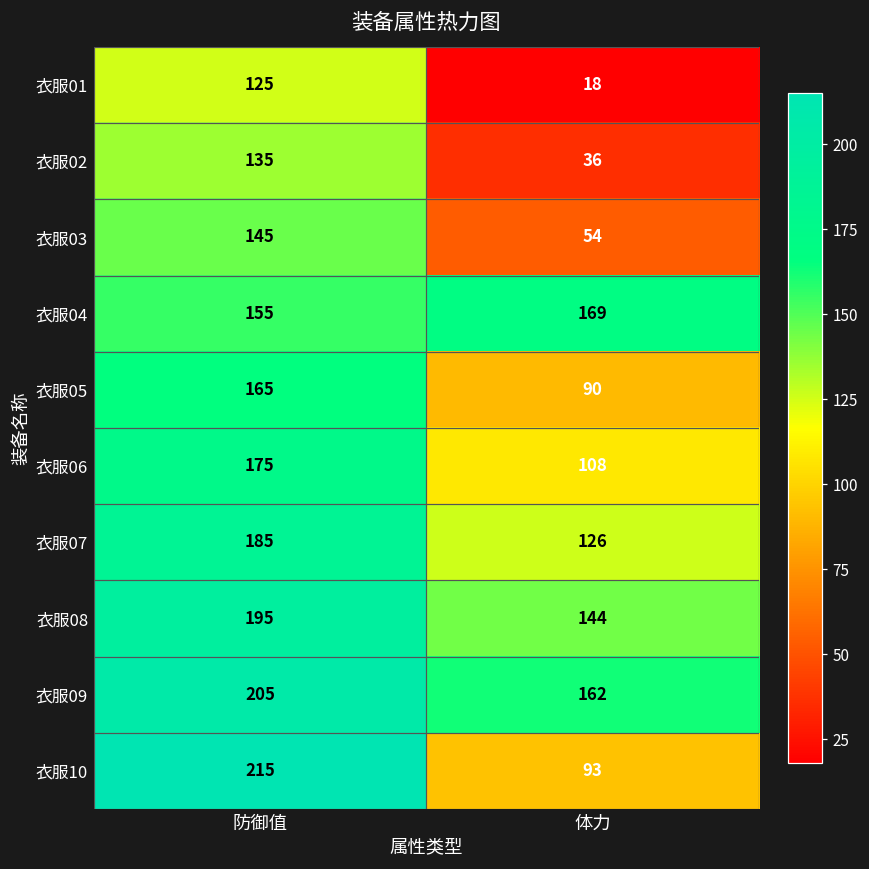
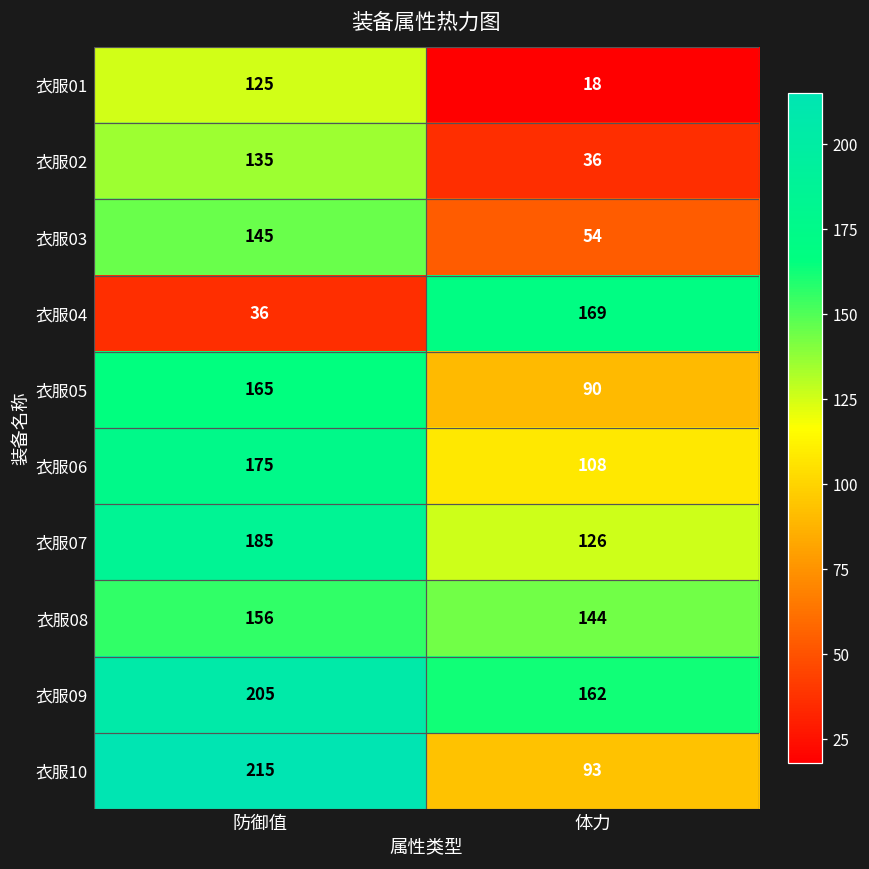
  {
    "衣服01": {
      "防御值": 125,
      "体力": 18
    },
    "衣服02": {
      "防御值": 135,
      "体力": 36
    },
    "衣服03": {
      "防御值": 145,
      "体力": 54
    },
    "衣服04": {
-     "防御值": 155,
+     "防御值": 36,
      "体力": 169
    },
    "衣服05": {
      "防御值": 165,
      "体力": 90
    },
    "衣服06": {
      "防御值": 175,
      "体力": 108
    },
    "衣服07": {
      "防御值": 185,
      "体力": 126
    },
    "衣服08": {
-     "防御值": 195,
+     "防御值": 156,
      "体力": 144
    },
    "衣服09": {
      "防御值": 205,
      "体力": 162
    },
    "衣服10": {
      "防御值": 215,
      "体力": 93
    }
  }
